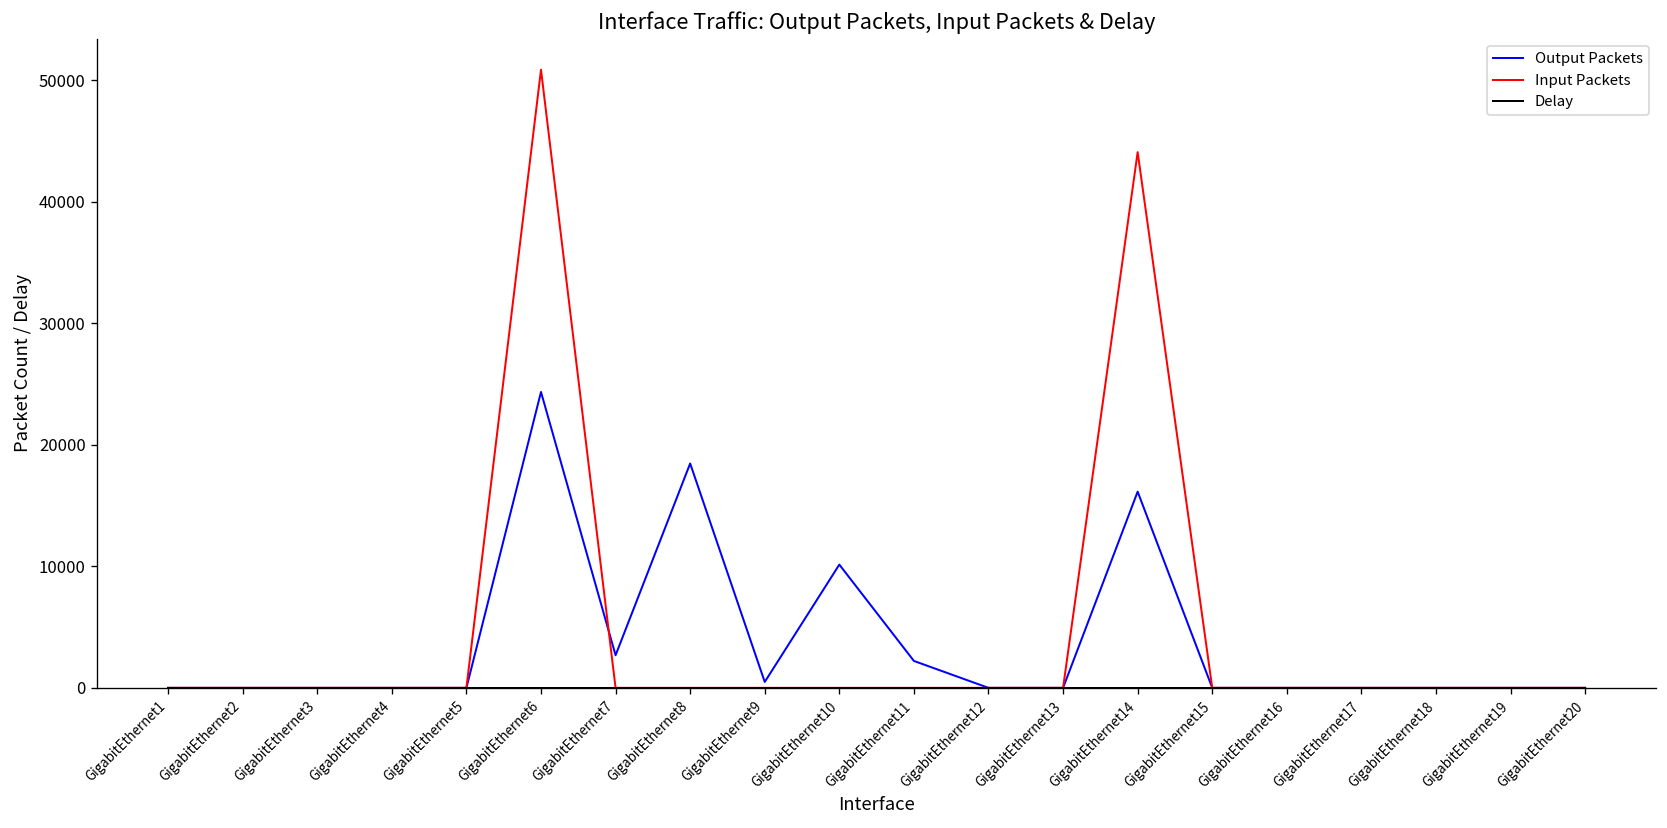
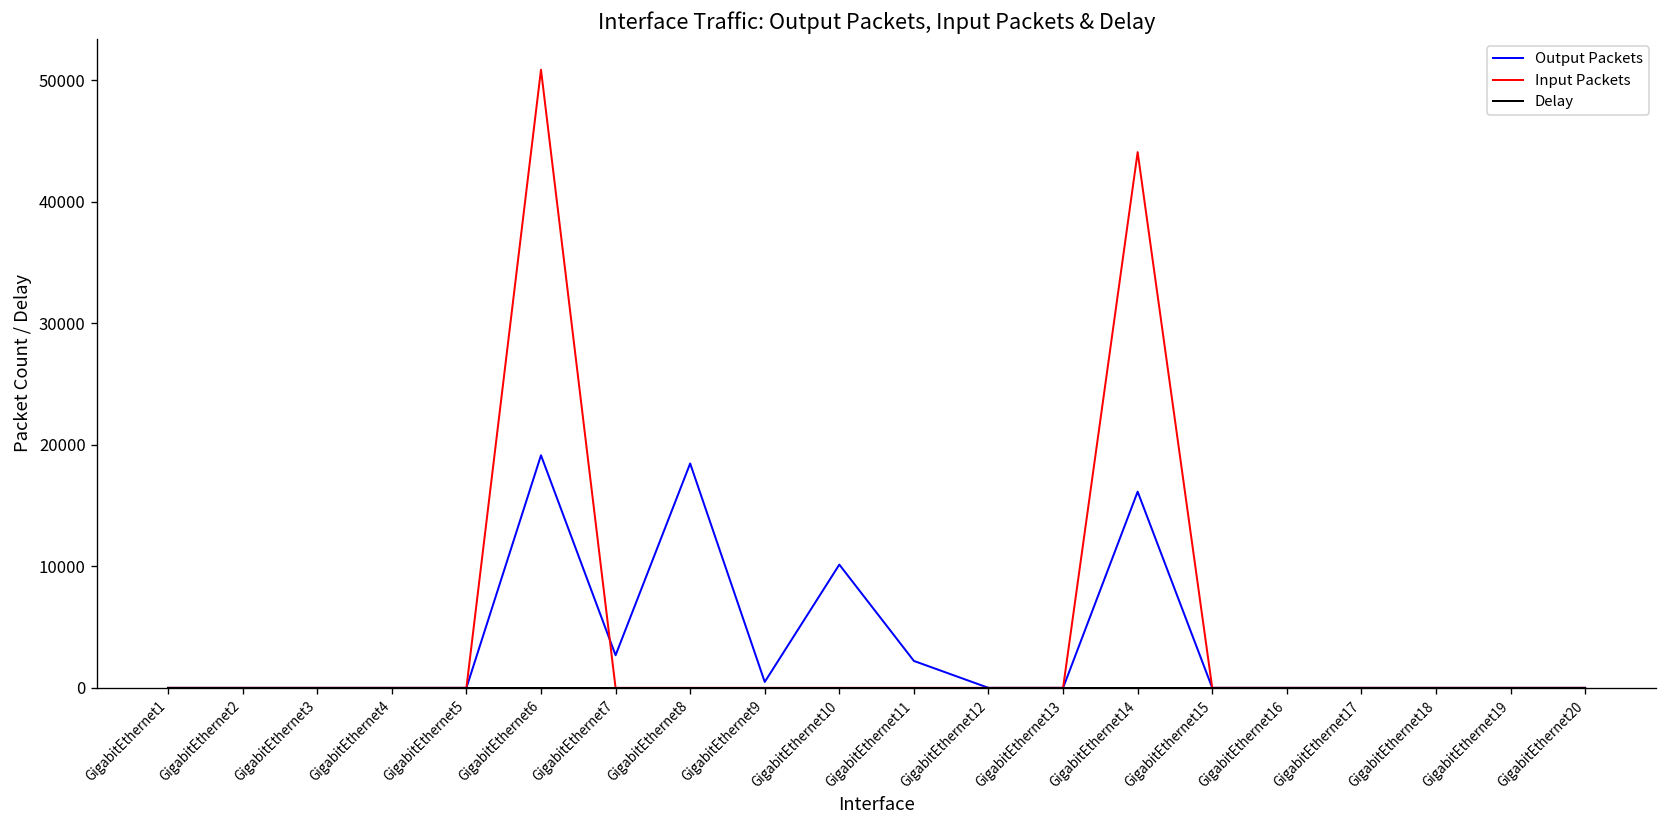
  {
    "Output Packets": {
-     "GigabitEthernet6": 24400,
+     "GigabitEthernet6": 19100,
      "GigabitEthernet7": 2700,
      "GigabitEthernet8": 18500,
      "GigabitEthernet9": 500,
      "GigabitEthernet10": 10100,
      "GigabitEthernet11": 2200,
      "GigabitEthernet14": 16100
    },
    "Input Packets": {
      "GigabitEthernet6": 50900,
      "GigabitEthernet14": 44100
    },
    "Delay": {
      "GigabitEthernet6": 0,
      "GigabitEthernet14": 0
    }
  }
